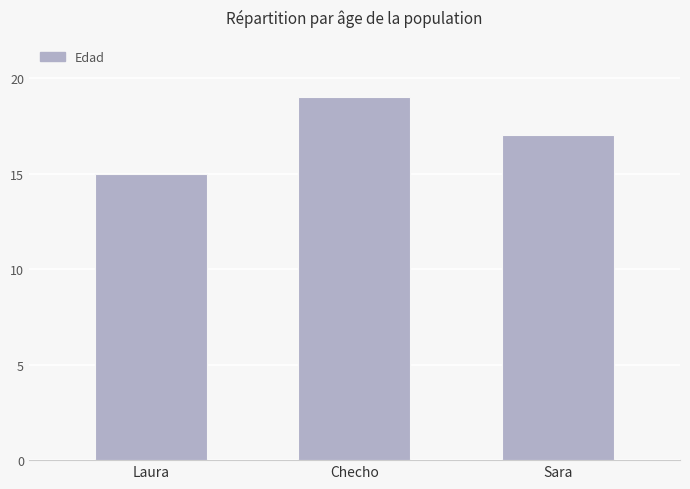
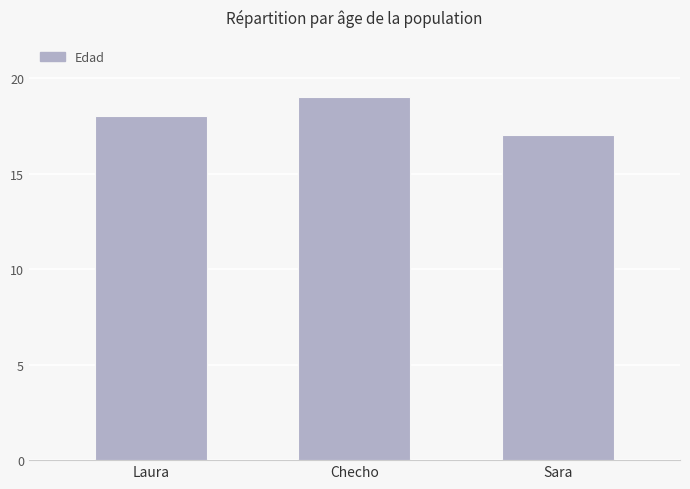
  {
-   "Laura": 15,
+   "Laura": 18,
    "Checho": 19,
    "Sara": 17
  }
